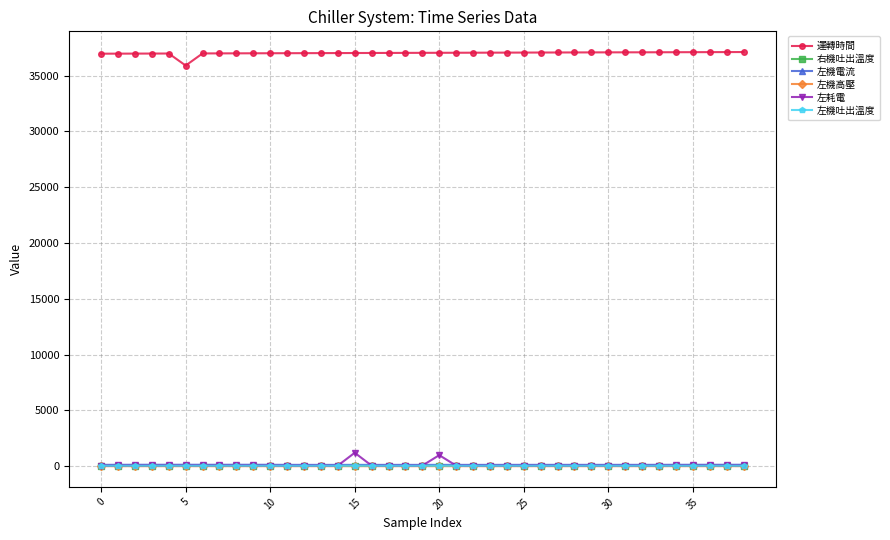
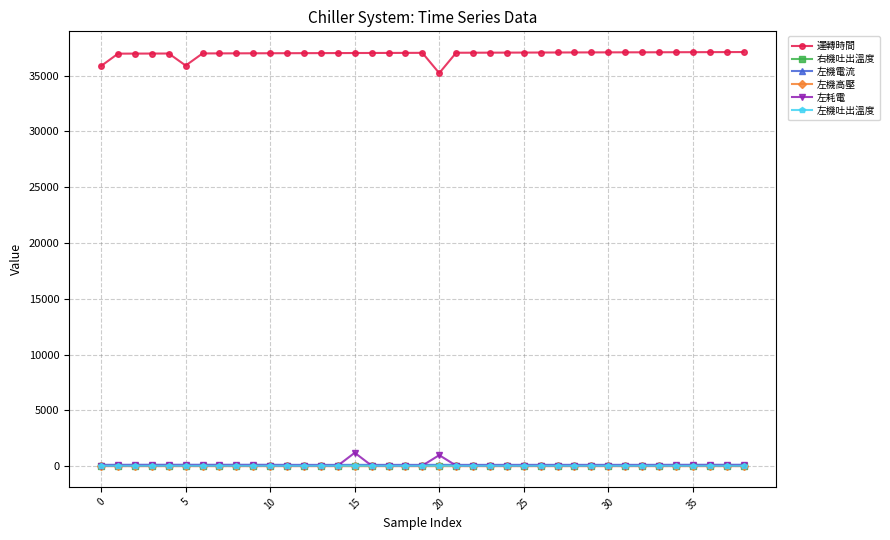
  {
    "運轉時間": {
-     "0": 37000,
+     "0": 35900,
      "5": 35900,
      "10": 37000,
      "15": 37000,
-     "20": 37000,
+     "20": 35200,
      "25": 37100,
      "30": 37100,
      "35": 37100
    },
    "左耗電": {
      "15": 1200,
      "20": 1000
    }
  }
